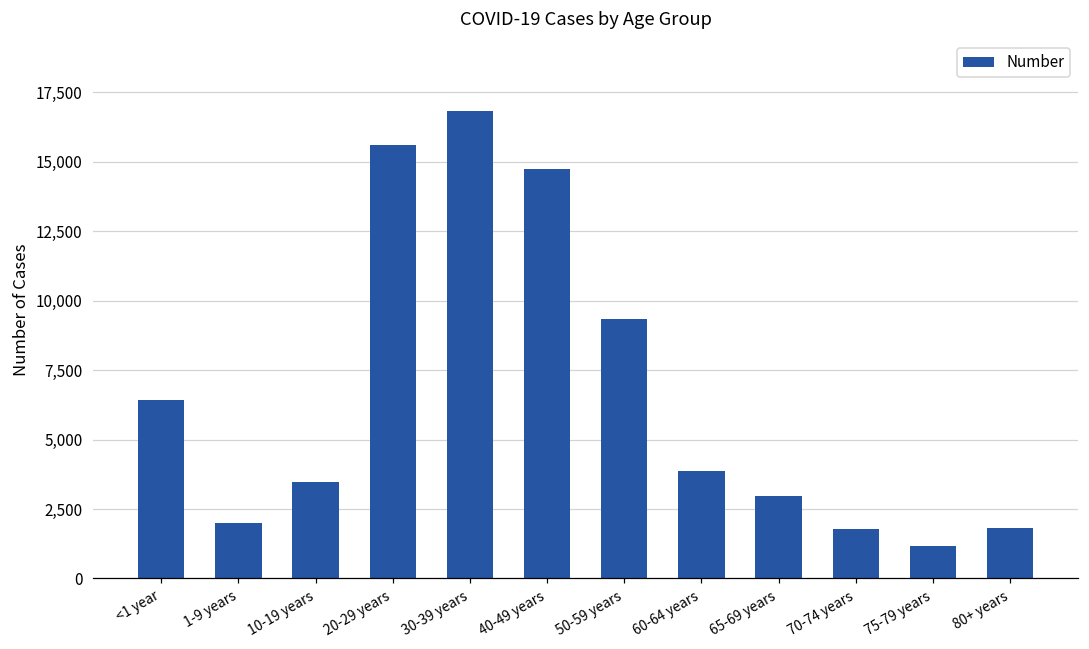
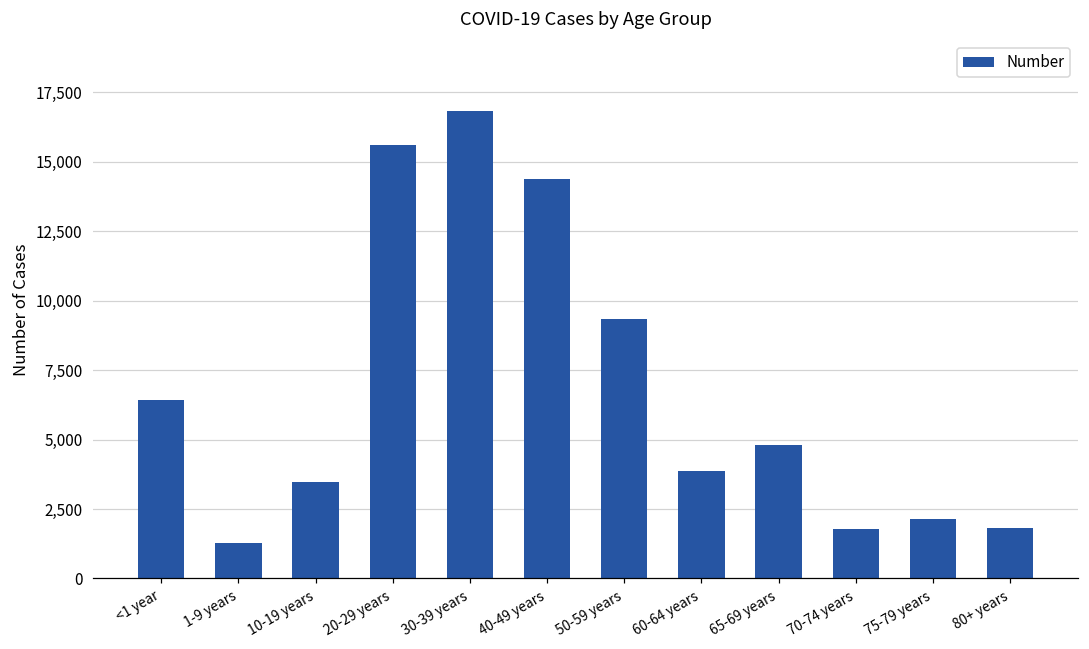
  {
    "<1 year": "6,400",
-   "1-9 years": "2,000",
+   "1-9 years": "1,300",
    "10-19 years": "3,500",
    "20-29 years": "15,600",
    "30-39 years": "16,800",
-   "40-49 years": "14,700",
+   "40-49 years": "14,400",
    "50-59 years": "9,300",
    "60-64 years": "3,900",
-   "65-69 years": "3,000",
+   "65-69 years": "4,800",
    "70-74 years": "1,800",
-   "75-79 years": "1,200",
+   "75-79 years": "2,100",
    "80+ years": "1,800"
  }
